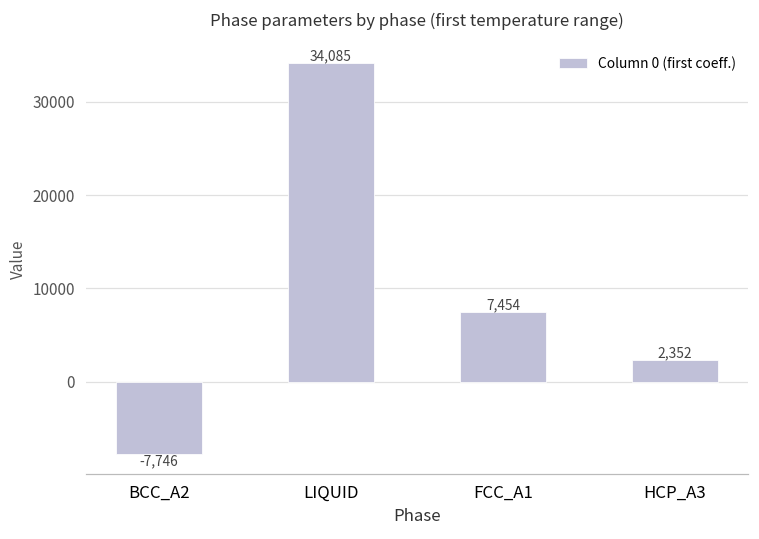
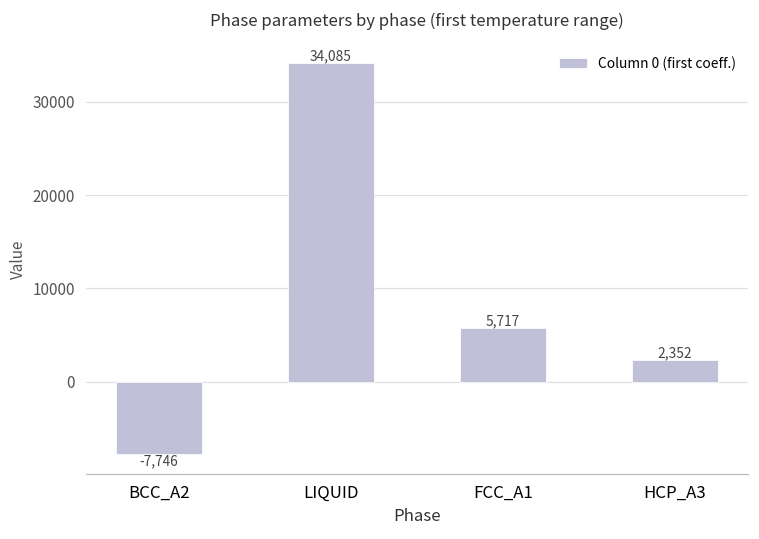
  {
    "BCC_A2": "-7,746",
    "LIQUID": "34,085",
-   "FCC_A1": "7,454",
+   "FCC_A1": "5,717",
    "HCP_A3": "2,352"
  }
